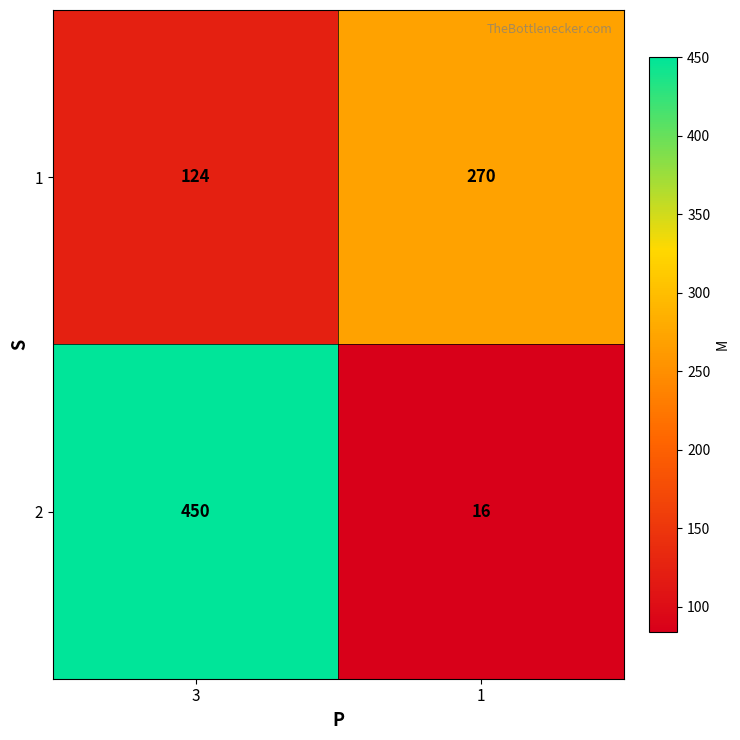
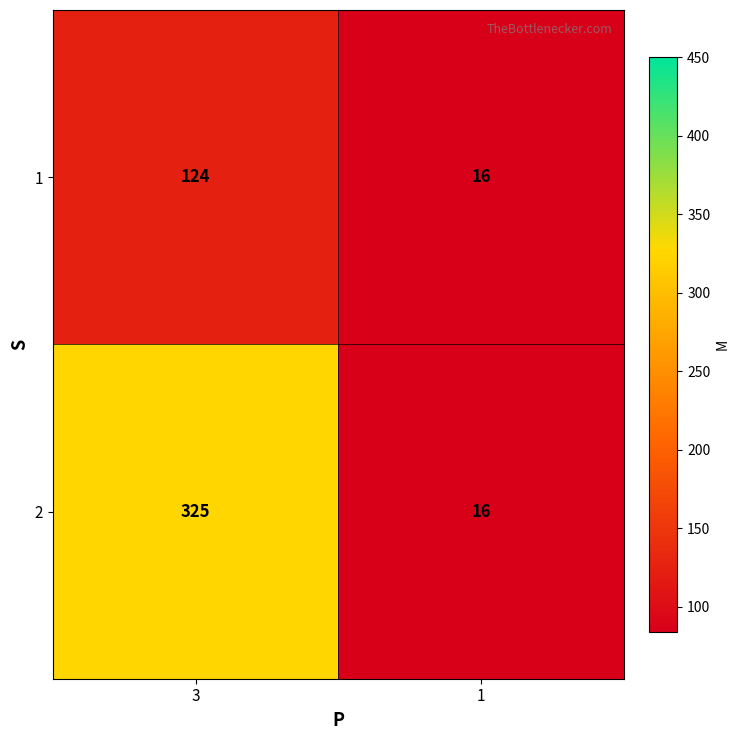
  {
    "1": {
      "3": 124,
-     "1": 270
+     "1": 16
    },
    "2": {
-     "3": 450,
+     "3": 325,
      "1": 16
    }
  }
